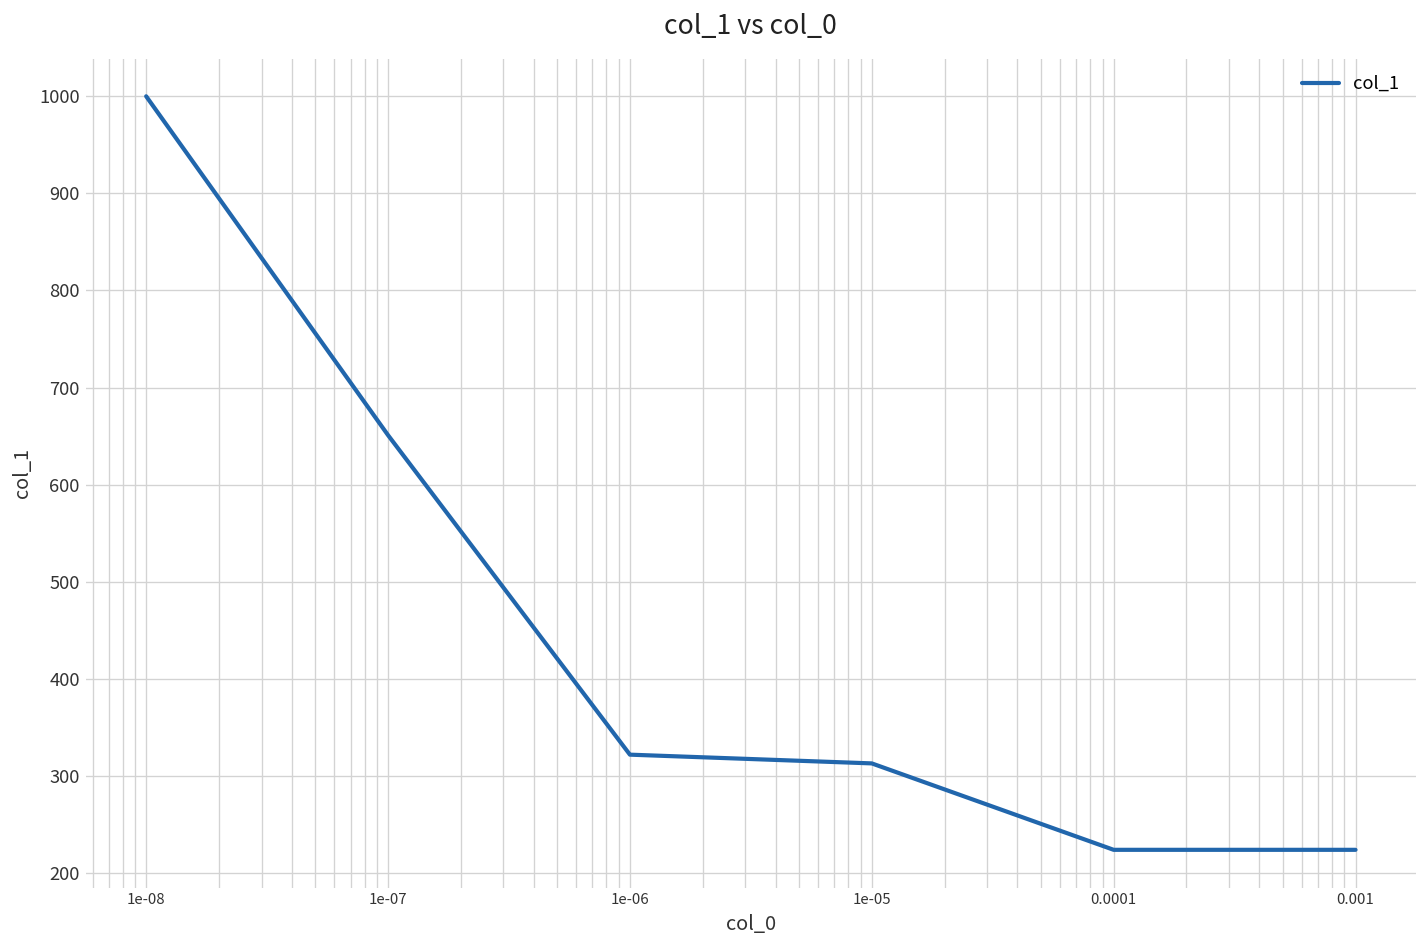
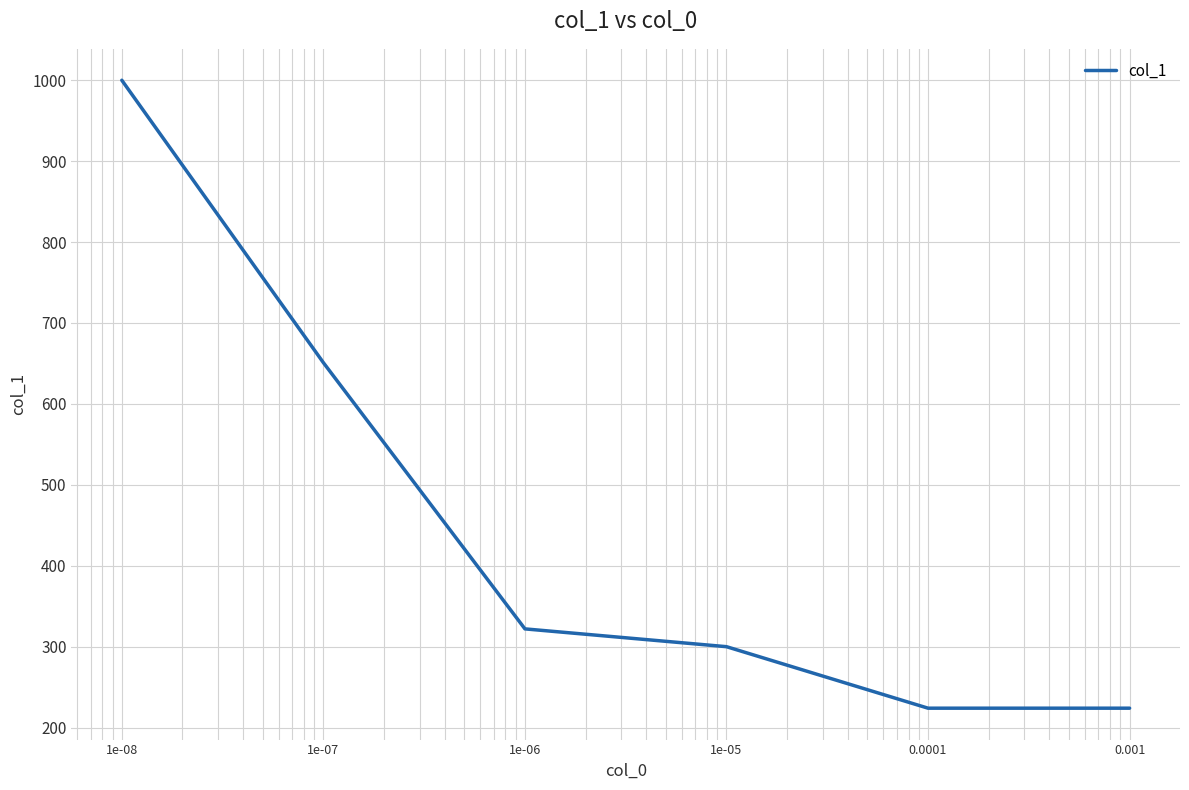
  {
    "1e-08": 1000,
    "1e-07": 650,
    "1e-06": 320,
-   "1e-05": 310,
+   "1e-05": 300,
    "0.0001": 220,
    "0.001": 220
  }
